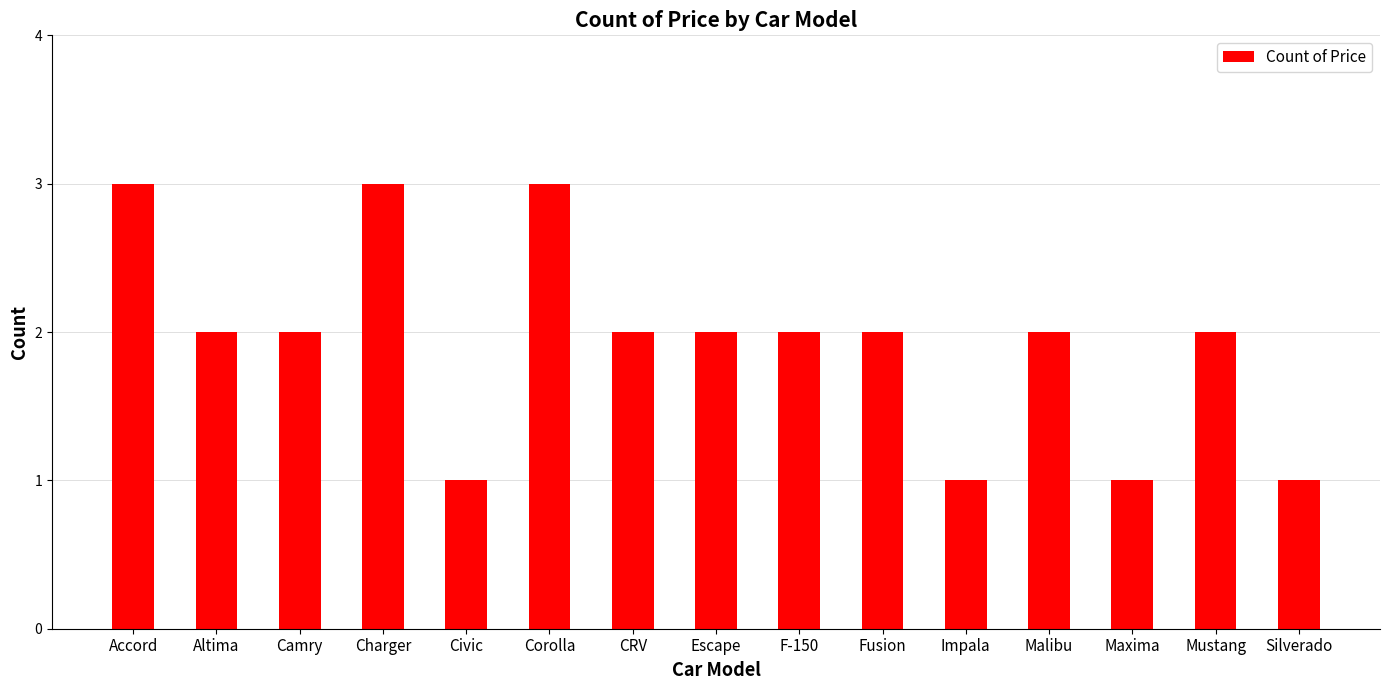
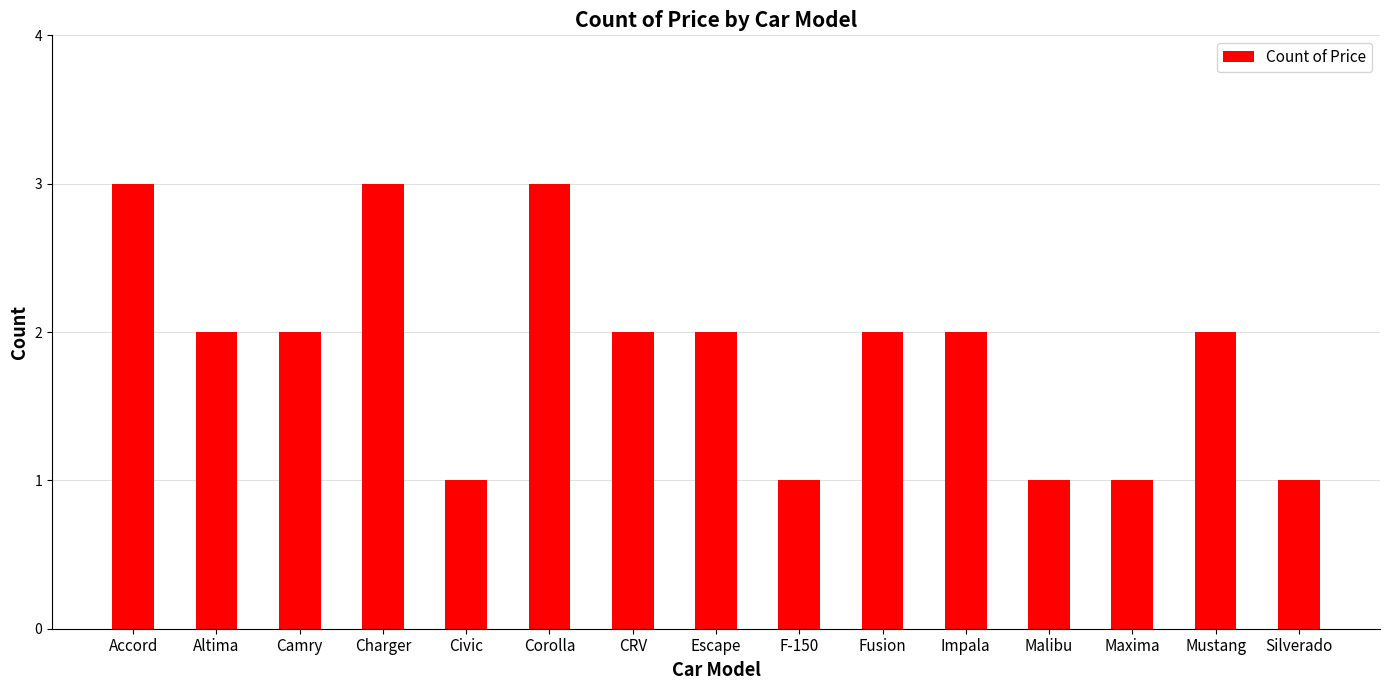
  {
    "Accord": 3,
    "Altima": 2,
    "Camry": 2,
    "Charger": 3,
    "Civic": 1,
    "Corolla": 3,
    "CRV": 2,
    "Escape": 2,
-   "F-150": 2,
+   "F-150": 1,
    "Fusion": 2,
-   "Impala": 1,
-   "Malibu": 2,
+   "Impala": 2,
+   "Malibu": 1,
    "Maxima": 1,
    "Mustang": 2,
    "Silverado": 1
  }
